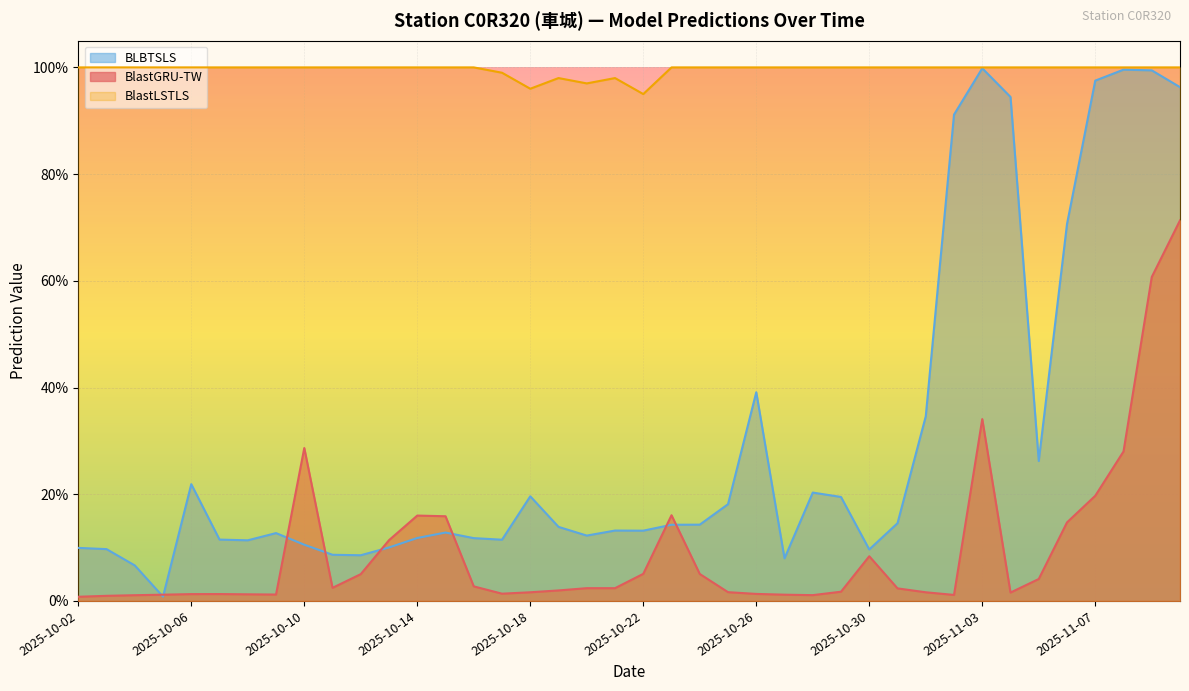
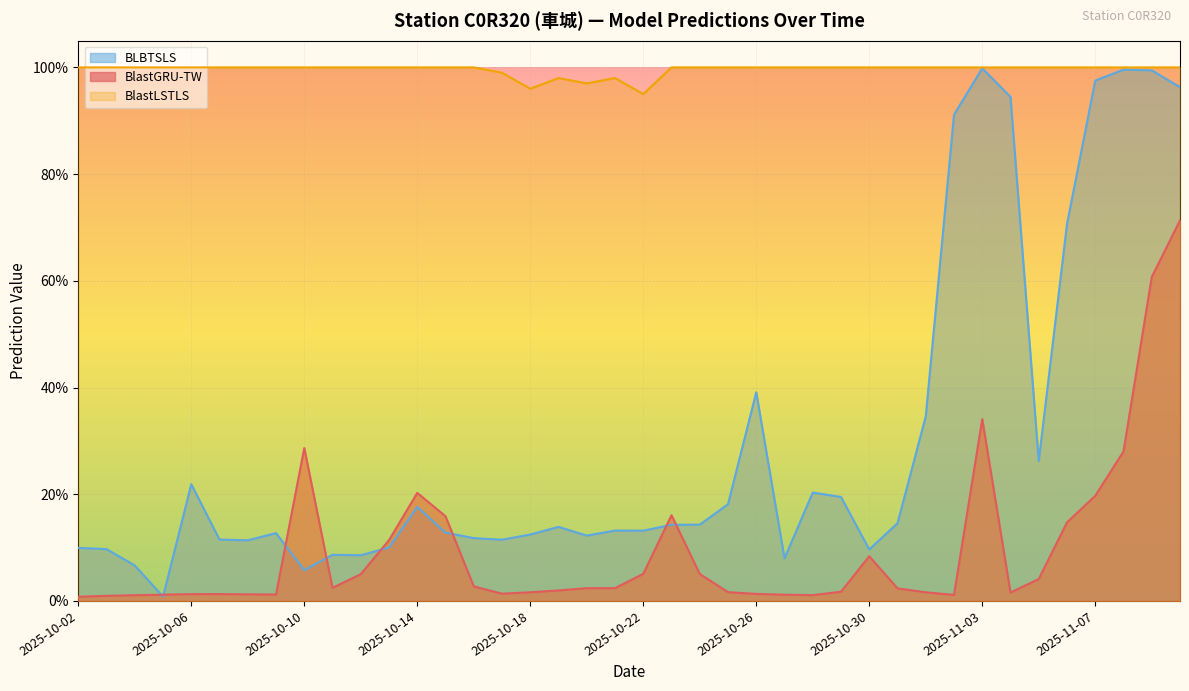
  {
    "BLBTSLS": {
      "2025-10-02": "10%",
      "2025-10-06": "22%",
-     "2025-10-10": "11%",
-     "2025-10-14": "12%",
-     "2025-10-18": "20%",
+     "2025-10-10": "6%",
+     "2025-10-14": "18%",
+     "2025-10-18": "12%",
      "2025-10-22": "13%",
      "2025-10-26": "39%",
      "2025-10-30": "10%",
      "2025-11-07": "98%"
    },
    "BlastGRU-TW": {
      "2025-10-02": "1%",
      "2025-10-06": "1%",
      "2025-10-10": "29%",
-     "2025-10-14": "16%",
+     "2025-10-14": "20%",
      "2025-10-18": "2%",
      "2025-10-22": "5%",
      "2025-10-26": "1%",
      "2025-10-30": "8%",
      "2025-11-03": "34%",
      "2025-11-07": "20%"
    },
    "BlastLSTLS": {
      "2025-10-02": "100%",
      "2025-10-10": "100%",
      "2025-10-14": "100%",
      "2025-10-18": "96%",
      "2025-10-22": "95%",
      "2025-10-26": "100%",
      "2025-10-30": "100%",
      "2025-11-07": "100%"
    }
  }
